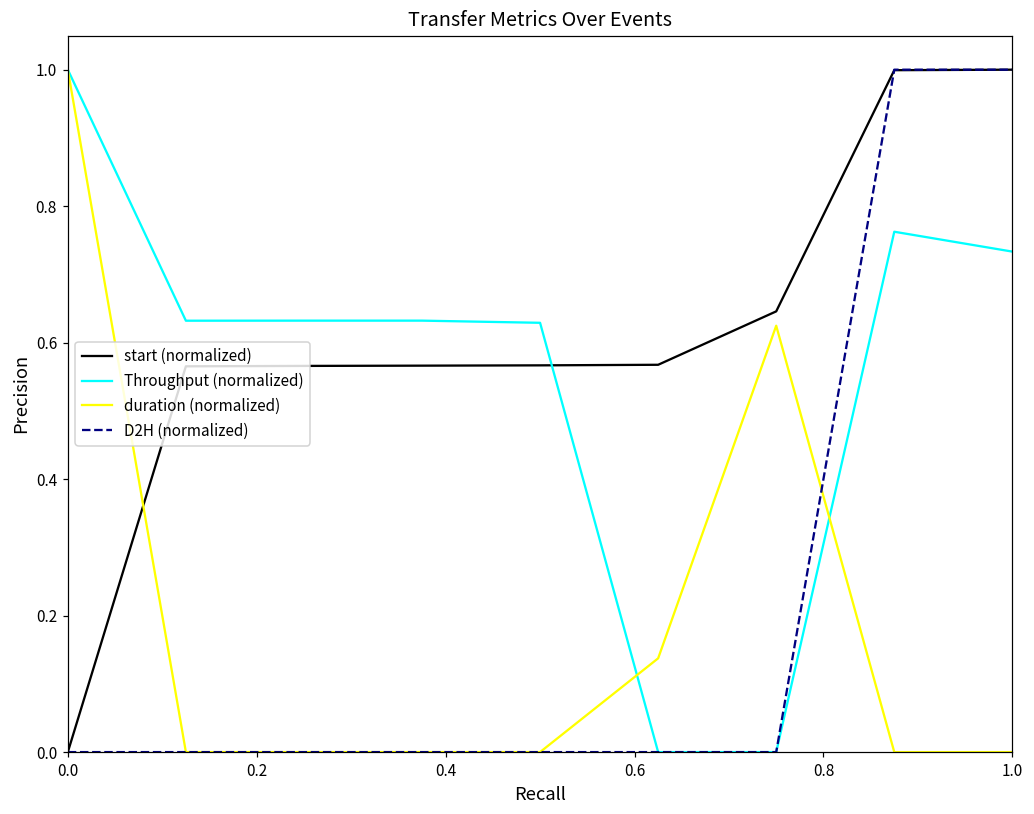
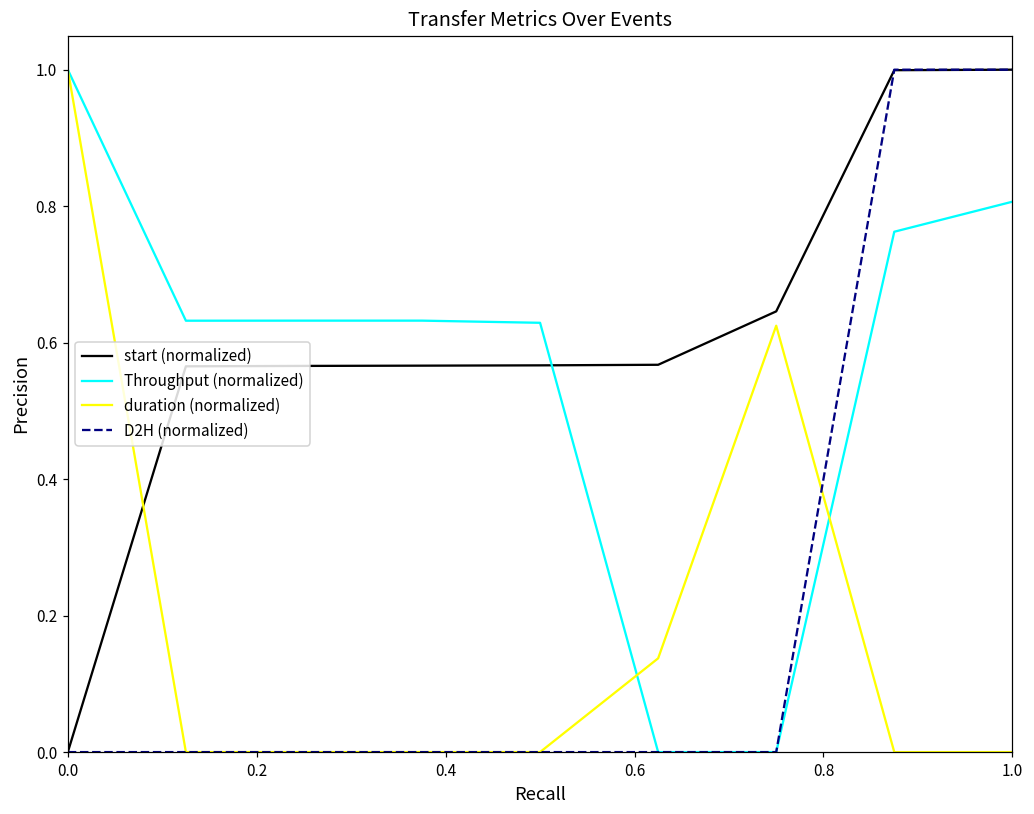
  {
    "Throughput (normalized)": {
-     "1.0": 0.73
+     "1.0": 0.81
    },
    "duration (normalized)": {
      "1.0": 0.00
    }
  }
